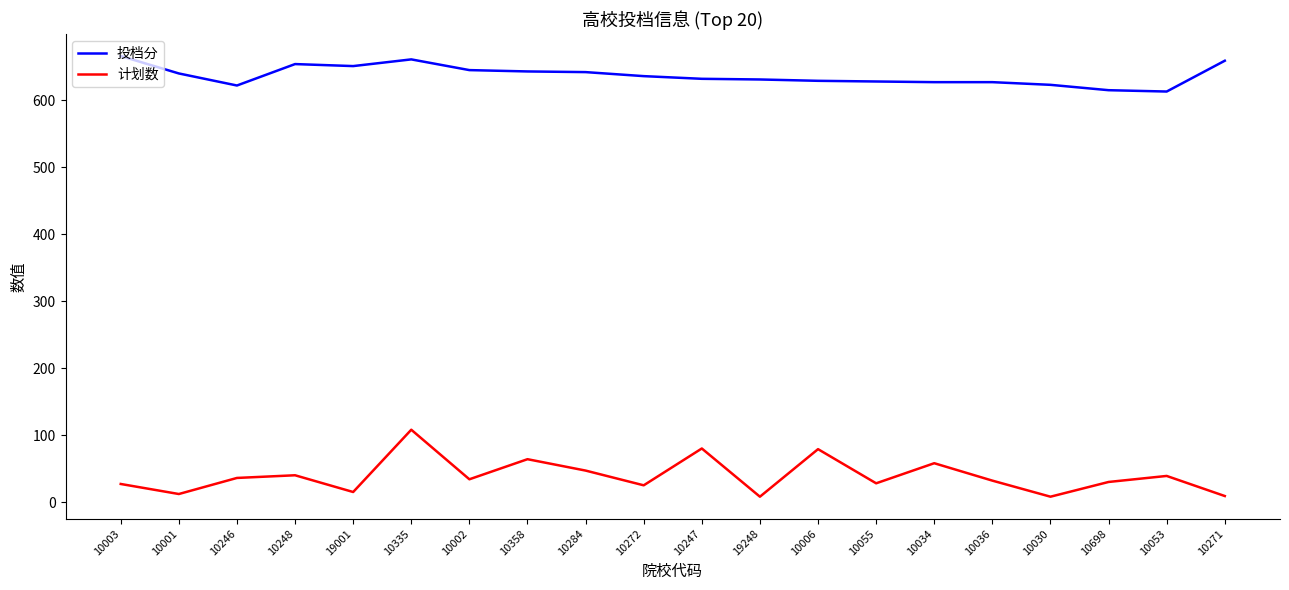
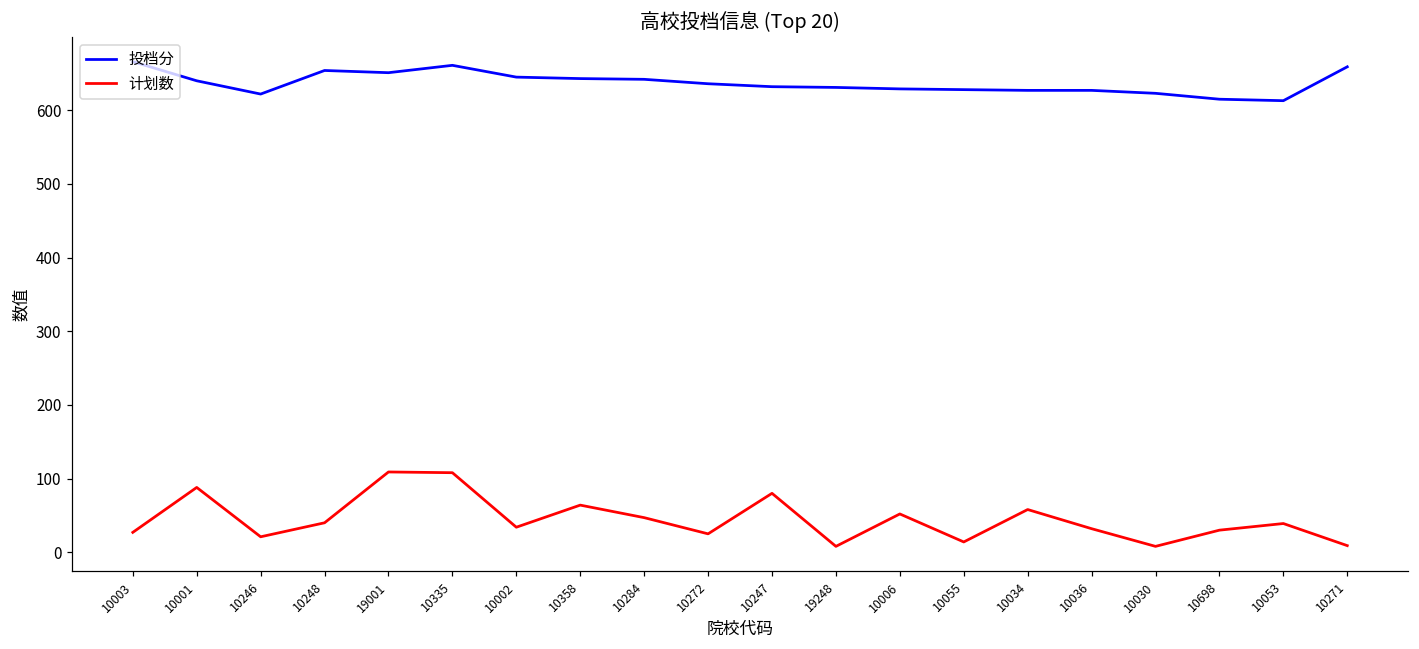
  {
    "投档分": {
      "10001": 640,
      "10246": 620,
      "10248": 650,
      "19001": 650,
      "10335": 660,
      "10002": 650,
      "10358": 640,
      "10284": 640,
      "10272": 640,
      "10247": 630,
      "19248": 630,
      "10006": 630,
      "10055": 630,
      "10034": 630,
      "10036": 630,
      "10030": 620,
      "10698": 620,
      "10053": 610,
      "10271": 660
    },
    "计划数": {
      "10003": 30,
-     "10001": 10,
-     "10246": 40,
+     "10001": 90,
+     "10246": 20,
      "10248": 40,
-     "19001": 20,
+     "19001": 110,
      "10335": 110,
      "10002": 30,
      "10358": 60,
      "10284": 50,
      "10272": 30,
      "10247": 80,
      "19248": 10,
-     "10006": 80,
-     "10055": 30,
+     "10006": 50,
+     "10055": 10,
      "10034": 60,
      "10036": 30,
      "10030": 10,
      "10698": 30,
      "10053": 40,
      "10271": 10
    }
  }
